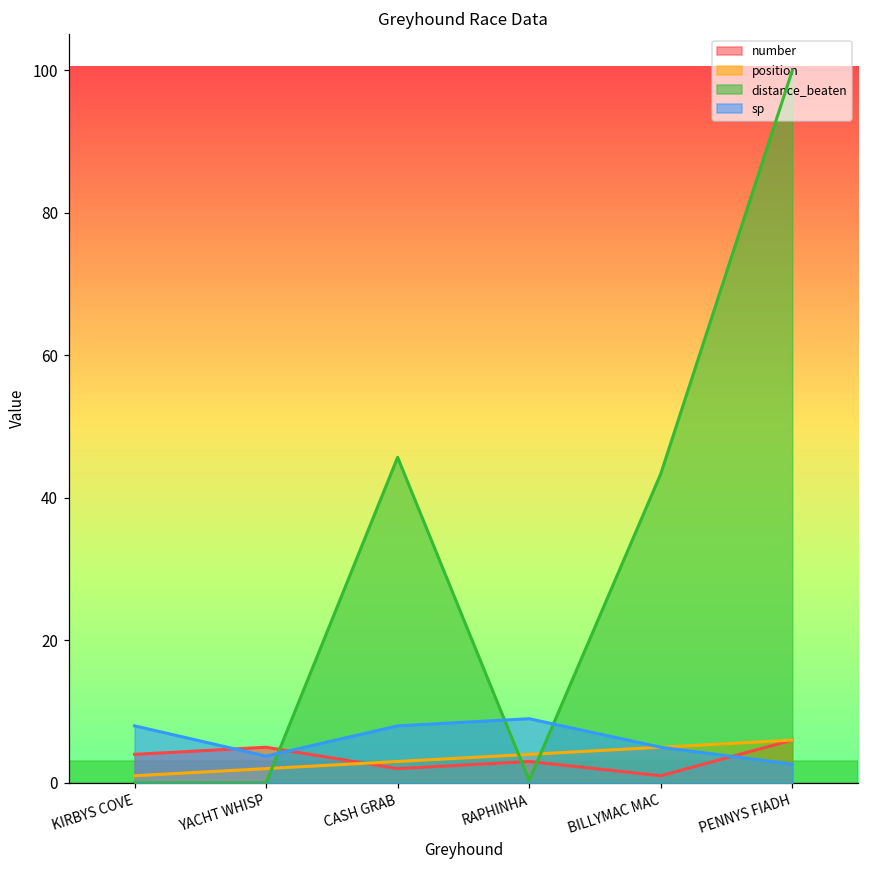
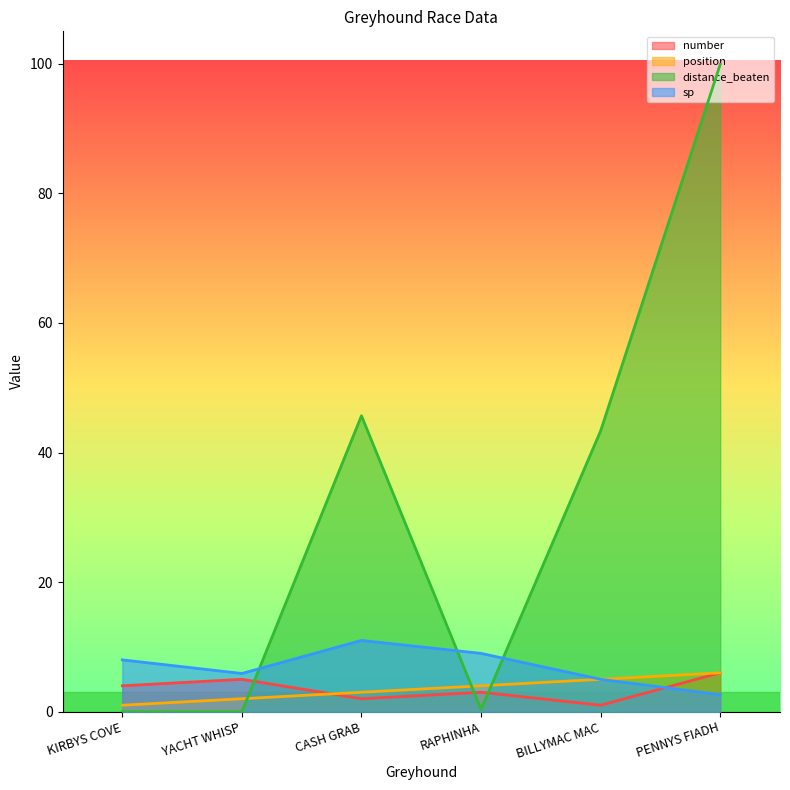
  {
    "number": {
      "KIRBYS COVE": 4,
      "YACHT WHISP": 5
    },
    "position": {
      "RAPHINHA": 4
    },
    "distance_beaten": {
      "CASH GRAB": 46,
      "BILLYMAC MAC": 43
    },
    "sp": {
      "KIRBYS COVE": 8,
-     "YACHT WHISP": 4,
-     "CASH GRAB": 8,
+     "YACHT WHISP": 6,
+     "CASH GRAB": 11,
      "RAPHINHA": 9
    }
  }
